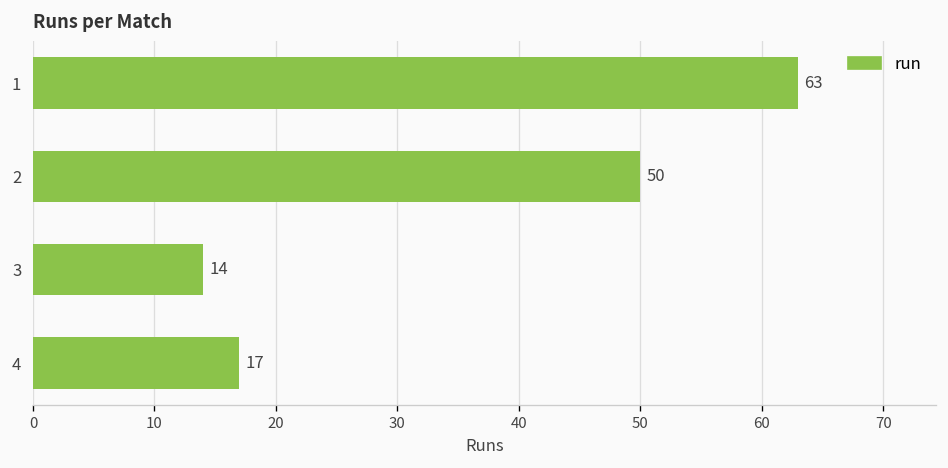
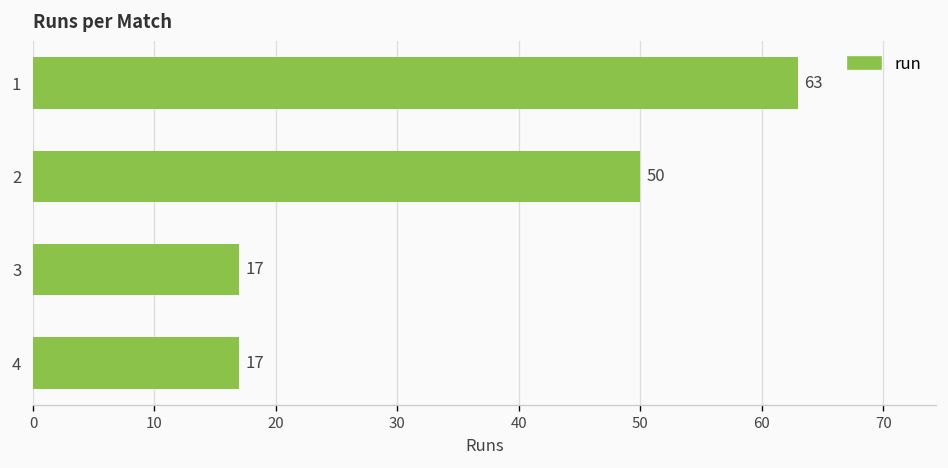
  {
    "1": 63,
    "2": 50,
-   "3": 14,
+   "3": 17,
    "4": 17
  }
